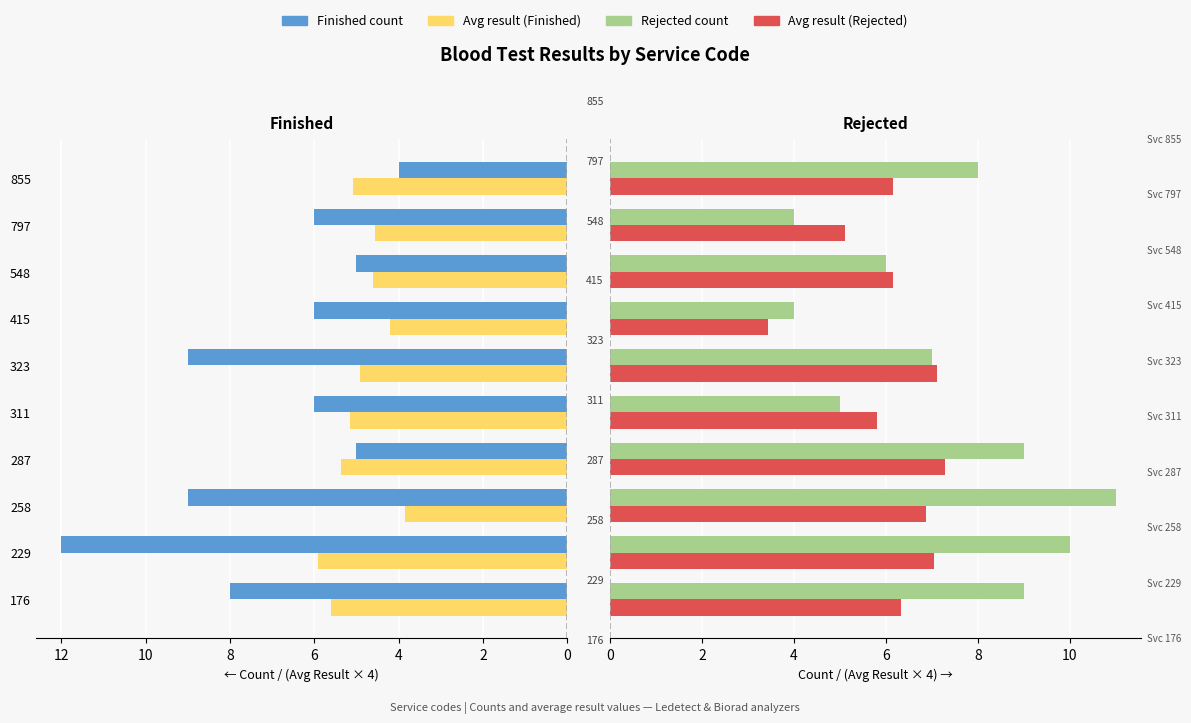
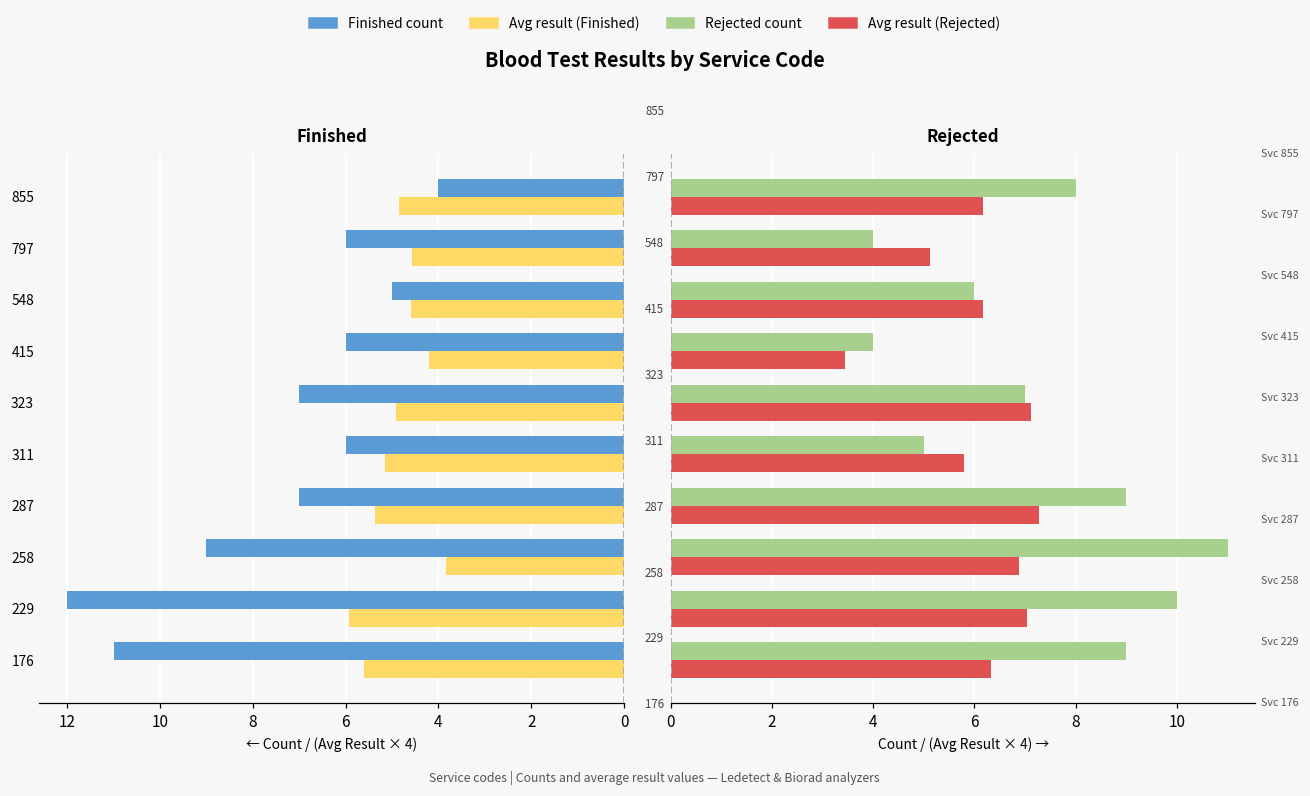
  {
    "Finished": {
      "Finished count": {
        "855": 4,
        "797": 6,
        "548": 5,
        "415": 6,
-       "323": 9,
+       "323": 7,
        "311": 6,
-       "287": 5,
+       "287": 7,
        "258": 9,
        "229": 12,
-       "176": 8
+       "176": 11
      },
      "Avg result (Finished)": {
-       "855": 5.1,
+       "855": 4.8,
        "797": 4.6,
        "548": 4.6,
        "415": 4.2,
        "323": 4.9,
        "311": 5.2,
        "287": 5.4,
        "258": 3.8,
        "229": 5.9,
        "176": 5.6
      }
    }
  }
